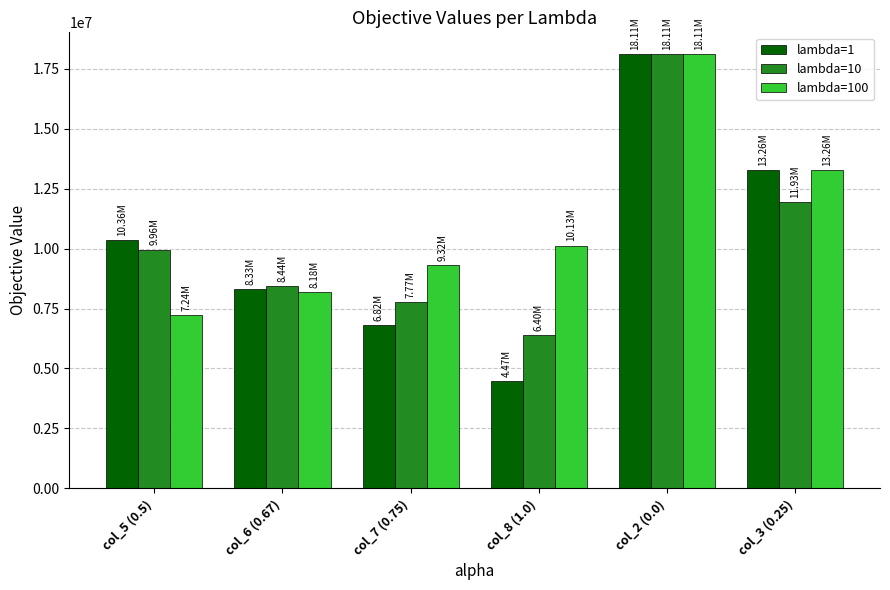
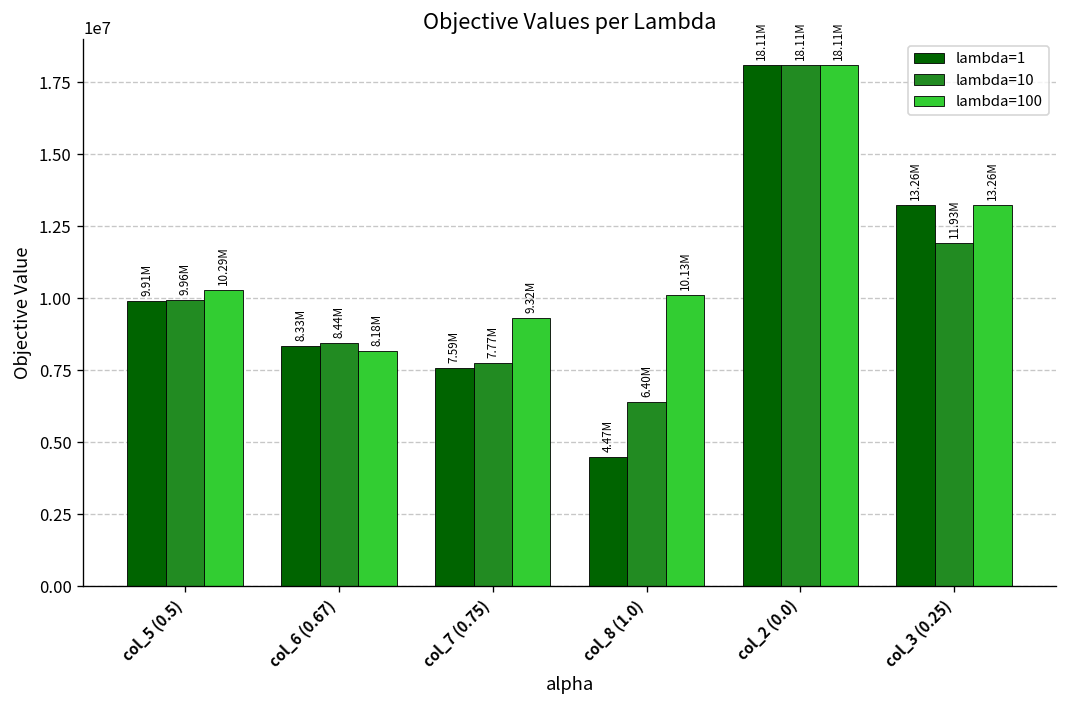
  {
    "lambda=1": {
-     "col_5 (0.5)": "10.36M",
+     "col_5 (0.5)": "9.91M",
      "col_6 (0.67)": "8.33M",
-     "col_7 (0.75)": "6.82M",
+     "col_7 (0.75)": "7.59M",
      "col_8 (1.0)": "4.47M",
      "col_2 (0.0)": "18.11M",
      "col_3 (0.25)": "13.26M"
    },
    "lambda=10": {
      "col_5 (0.5)": "9.96M",
      "col_6 (0.67)": "8.44M",
      "col_7 (0.75)": "7.77M",
      "col_8 (1.0)": "6.40M",
      "col_2 (0.0)": "18.11M",
      "col_3 (0.25)": "11.93M"
    },
    "lambda=100": {
-     "col_5 (0.5)": "7.24M",
+     "col_5 (0.5)": "10.29M",
      "col_6 (0.67)": "8.18M",
      "col_7 (0.75)": "9.32M",
      "col_8 (1.0)": "10.13M",
      "col_2 (0.0)": "18.11M",
      "col_3 (0.25)": "13.26M"
    }
  }
